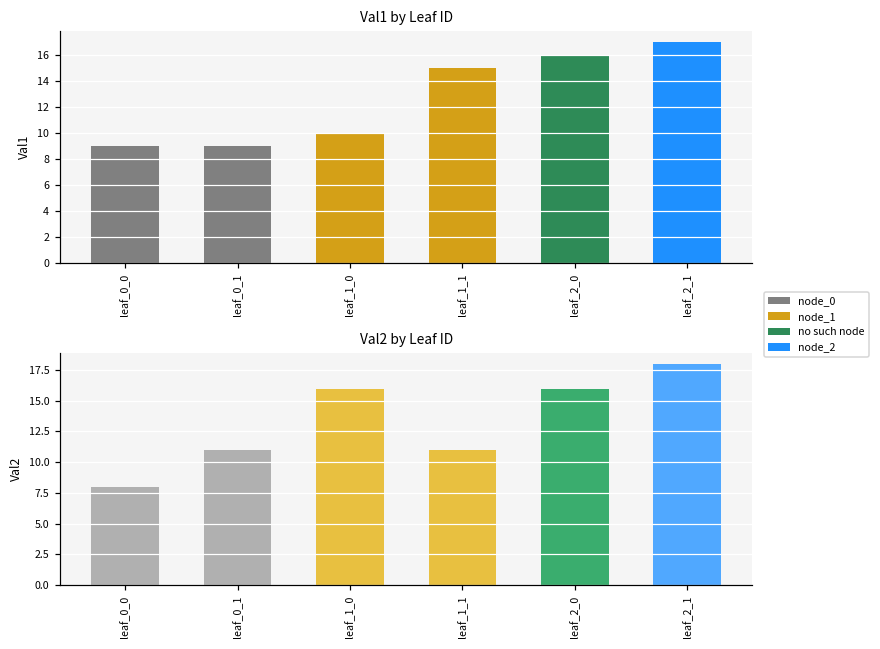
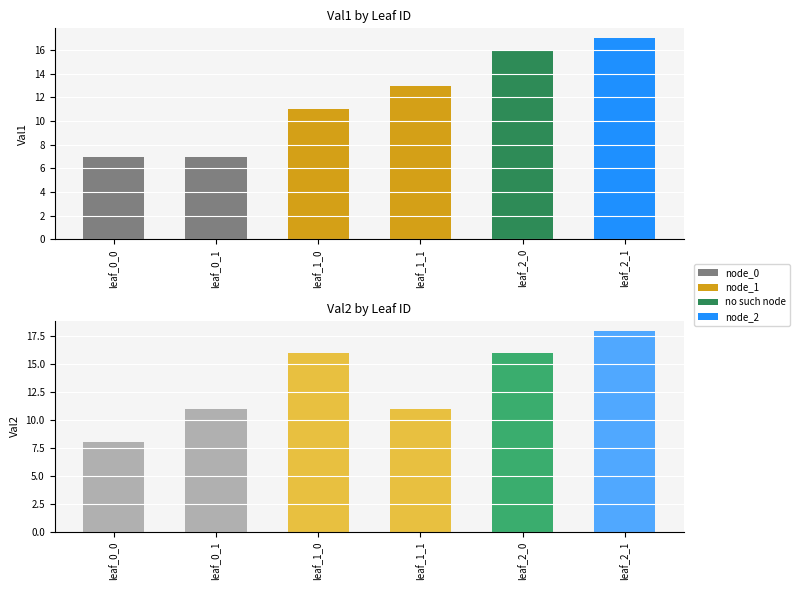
  {
    "Val1 by Leaf ID": {
-     "leaf_0_0": 9,
-     "leaf_0_1": 9,
-     "leaf_1_0": 10,
-     "leaf_1_1": 15,
+     "leaf_0_0": 7,
+     "leaf_0_1": 7,
+     "leaf_1_0": 11,
+     "leaf_1_1": 13,
      "leaf_2_0": 16,
      "leaf_2_1": 17
    },
    "Val2 by Leaf ID": {
      "leaf_0_0": 8.0,
      "leaf_0_1": 11.0,
      "leaf_1_0": 16.0,
      "leaf_1_1": 11.0,
      "leaf_2_0": 16.0,
      "leaf_2_1": 18.0
    }
  }
